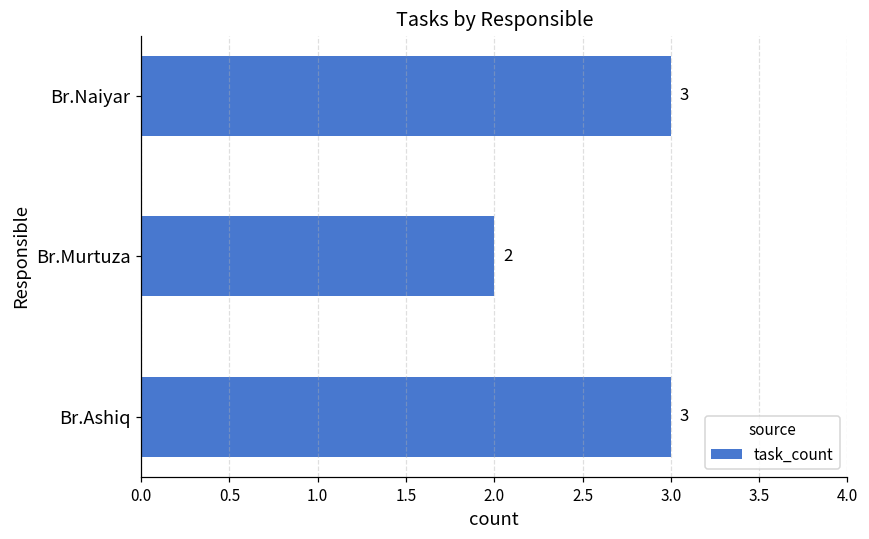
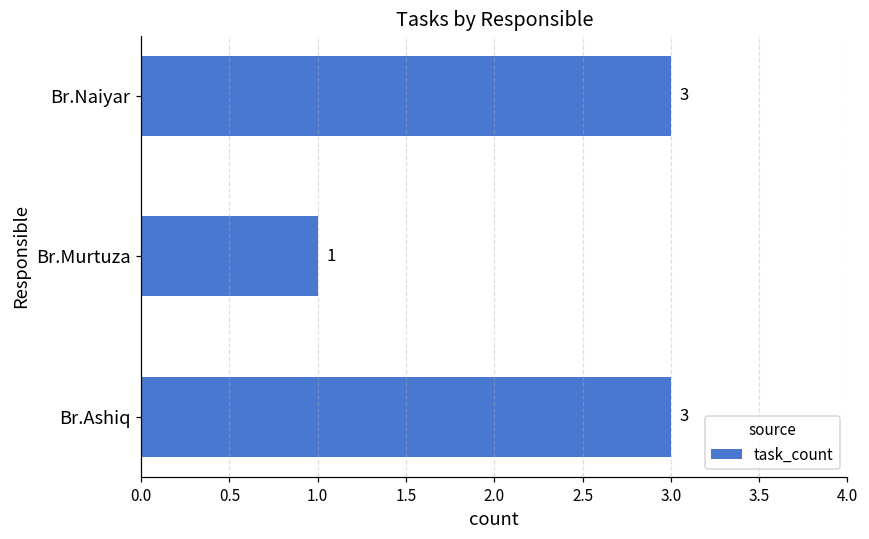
  {
    "Br.Naiyar": 3,
-   "Br.Murtuza": 2,
+   "Br.Murtuza": 1,
    "Br.Ashiq": 3
  }
